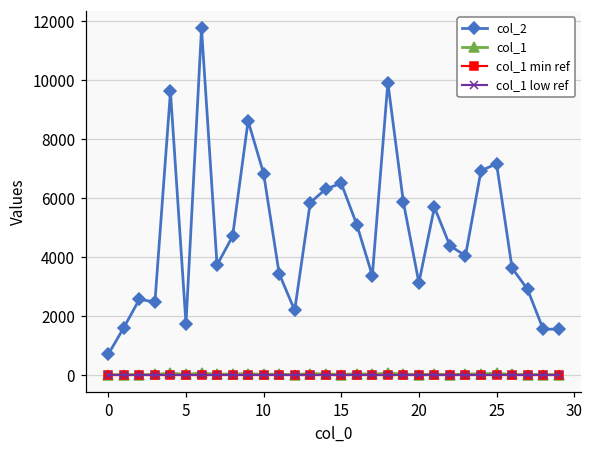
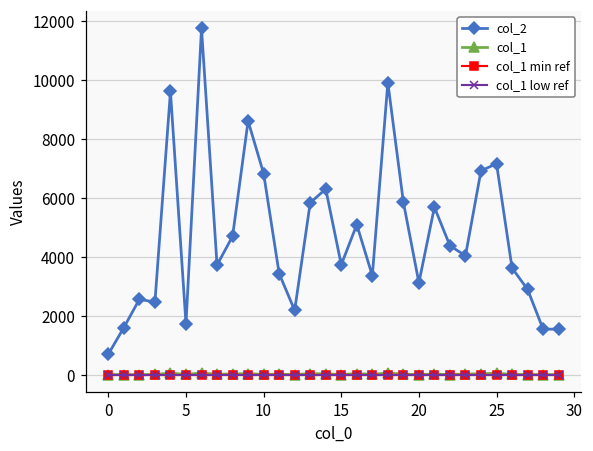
  {
    "col_2": {
      "0": 700,
      "5": 1700,
      "10": 6800,
-     "15": 6500,
+     "15": 3700,
      "20": 3100,
      "25": 7200
    }
  }
